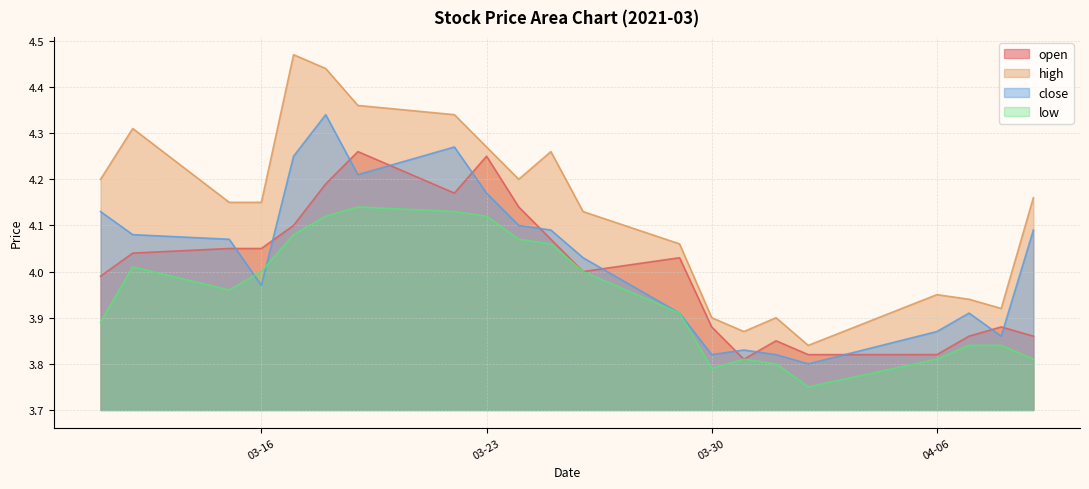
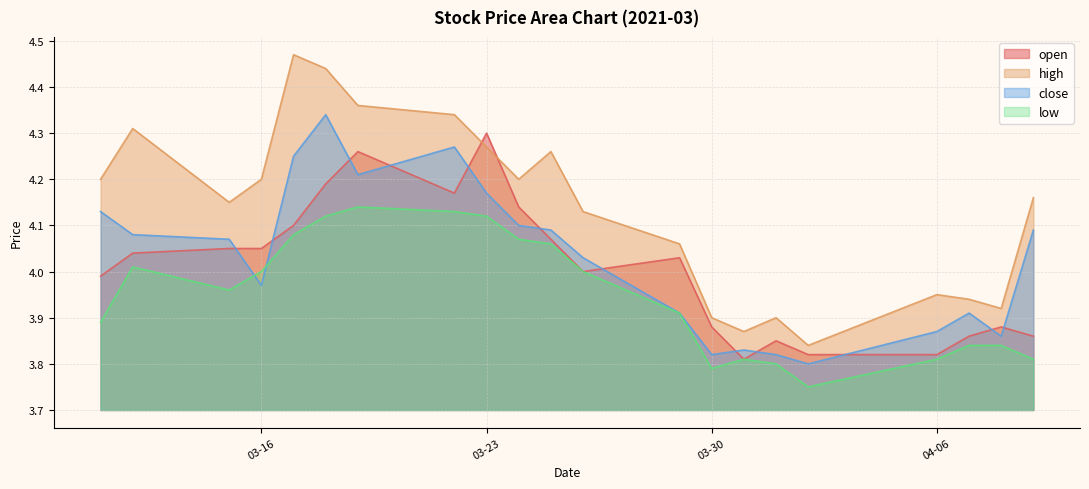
  {
    "open": {
      "03-16": 4.05,
-     "03-23": 4.25,
+     "03-23": 4.30,
      "03-30": 3.88,
      "04-06": 3.82
    },
    "high": {
-     "03-16": 4.15,
+     "03-16": 4.20,
      "03-23": 4.27,
      "03-30": 3.90,
      "04-06": 3.95
    },
    "close": {
      "03-16": 3.97,
      "03-23": 4.17,
      "03-30": 3.82,
      "04-06": 3.87
    },
    "low": {
      "03-16": 4.00,
      "03-23": 4.12,
      "03-30": 3.79,
      "04-06": 3.81
    }
  }
